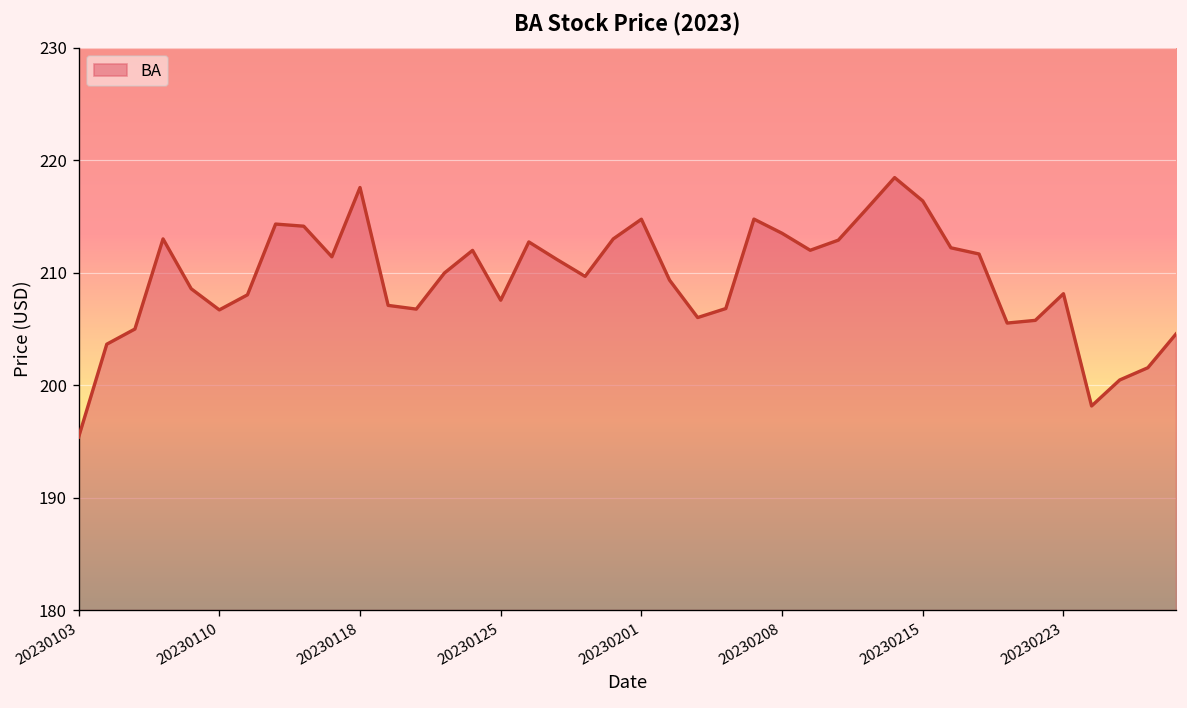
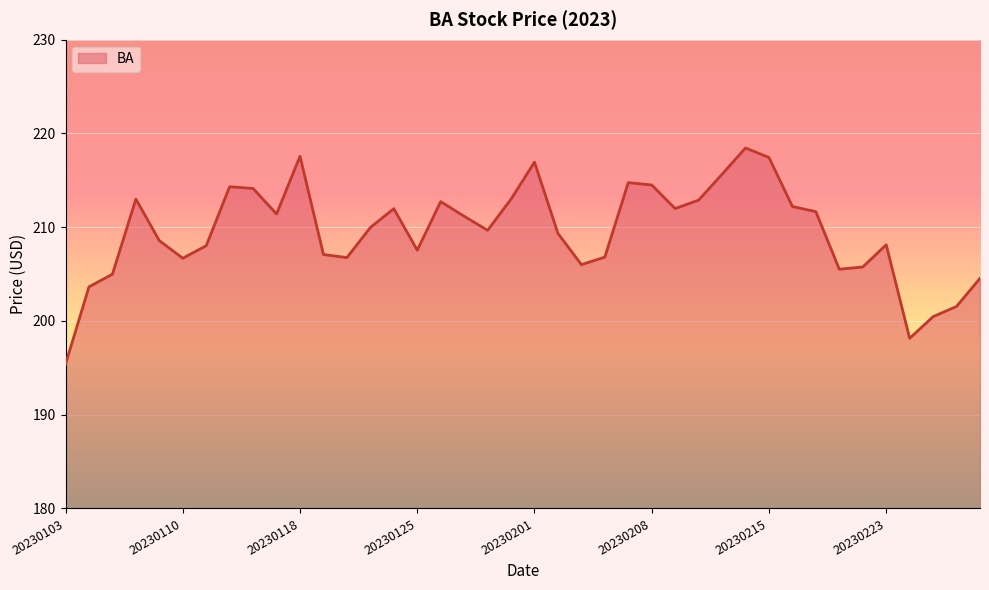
  {
    "20230103": 195,
    "20230110": 207,
    "20230118": 218,
    "20230125": 208,
-   "20230201": 215,
-   "20230208": 214,
-   "20230215": 216,
+   "20230201": 217,
+   "20230208": 215,
+   "20230215": 217,
    "20230223": 208
  }
